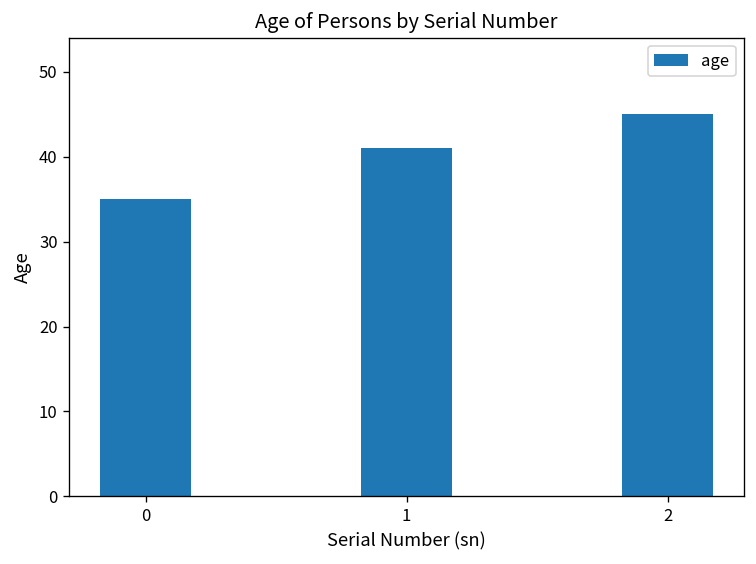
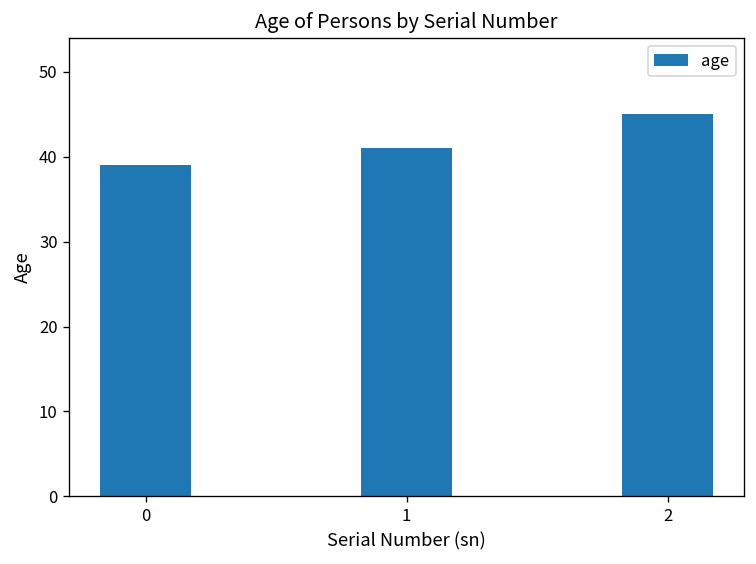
  {
-   "0": 35,
+   "0": 39,
    "1": 41,
    "2": 45
  }
